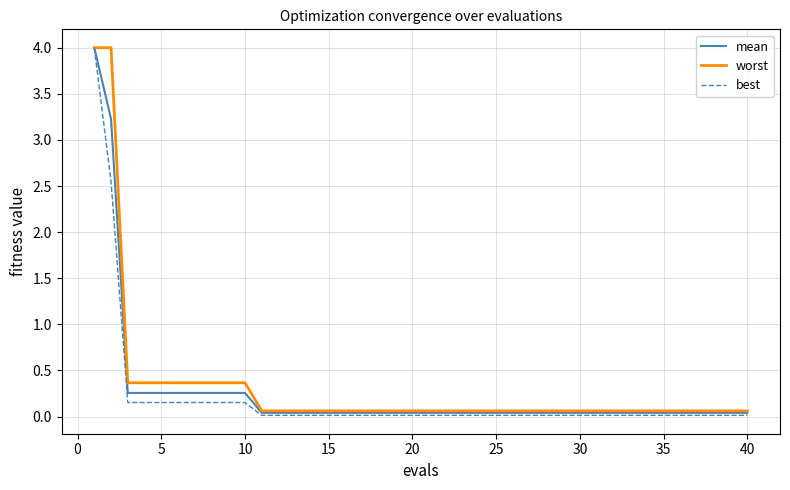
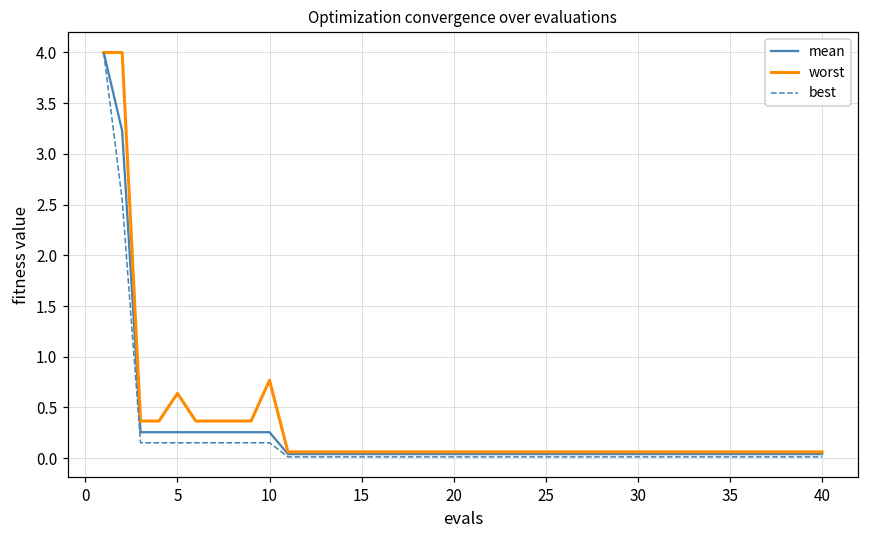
  {
    "worst": {
-     "5": 0.4,
-     "10": 0.4
+     "5": 0.6,
+     "10": 0.8
    }
  }
